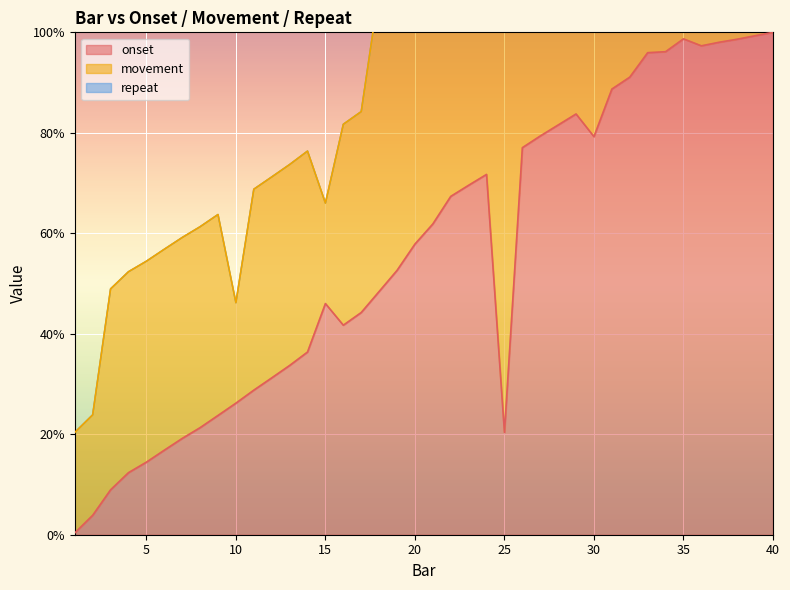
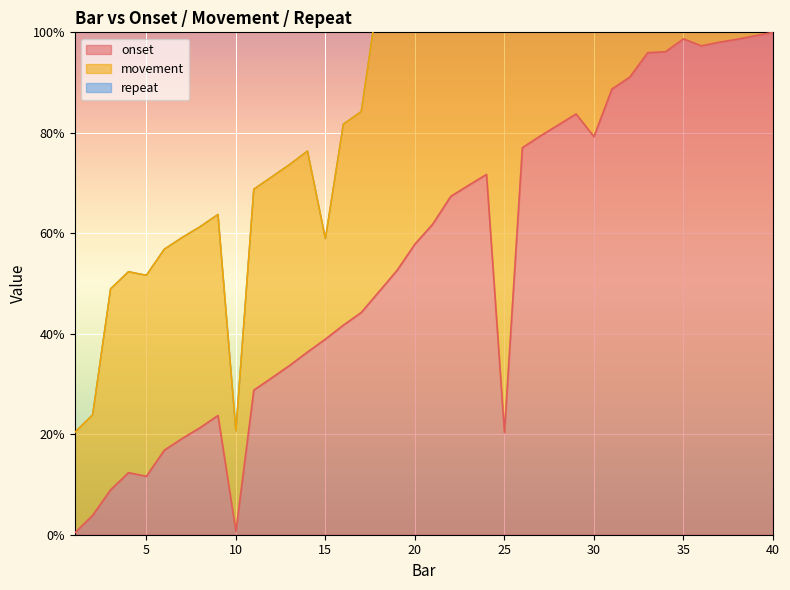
  {
    "onset": {
-     "5": "14%",
-     "10": "26%",
-     "15": "46%",
+     "5": "12%",
+     "10": "1%",
+     "15": "39%",
      "20": "58%",
      "25": "20%",
      "30": "79%",
      "35": "99%",
      "40": "100%"
    }
  }
